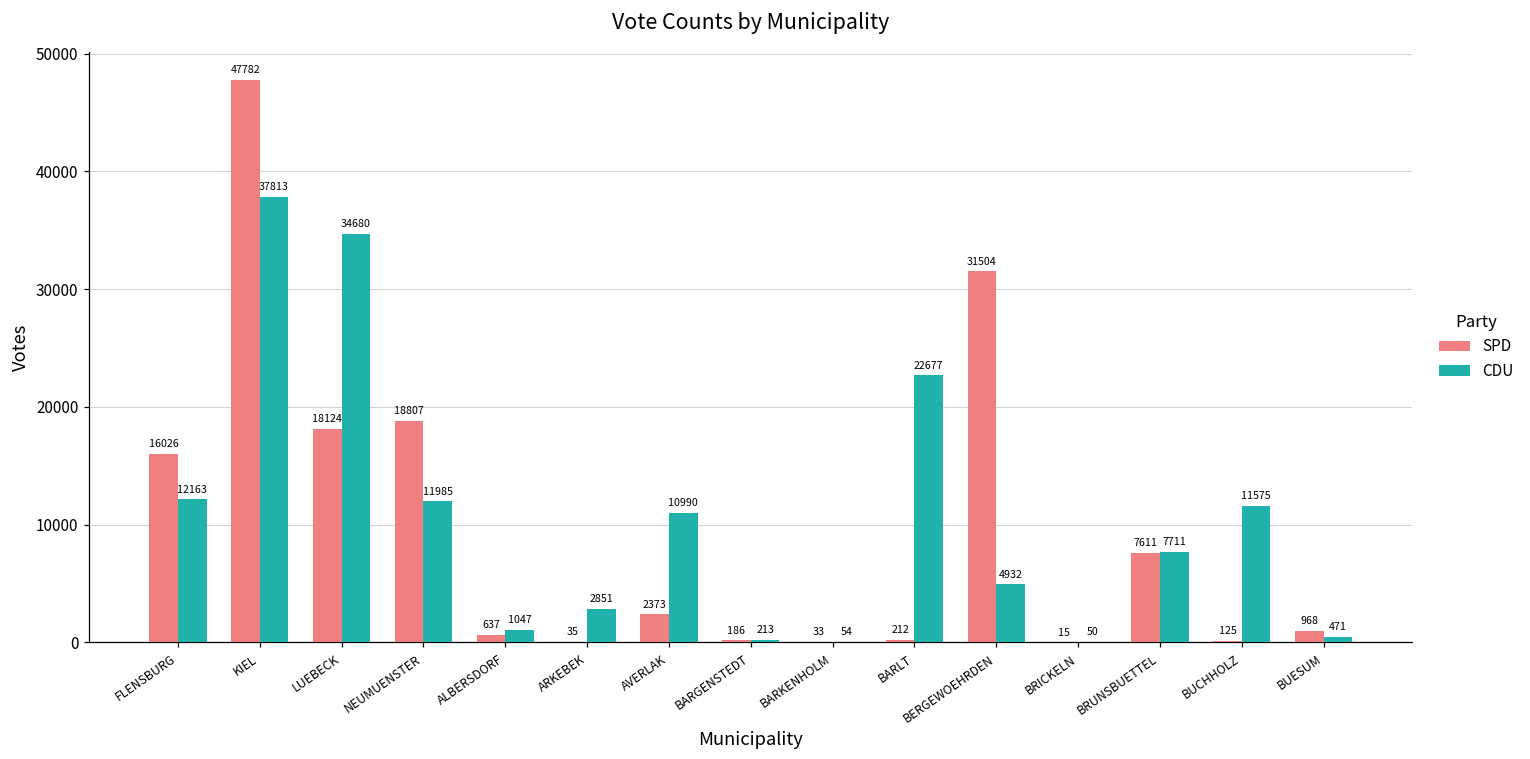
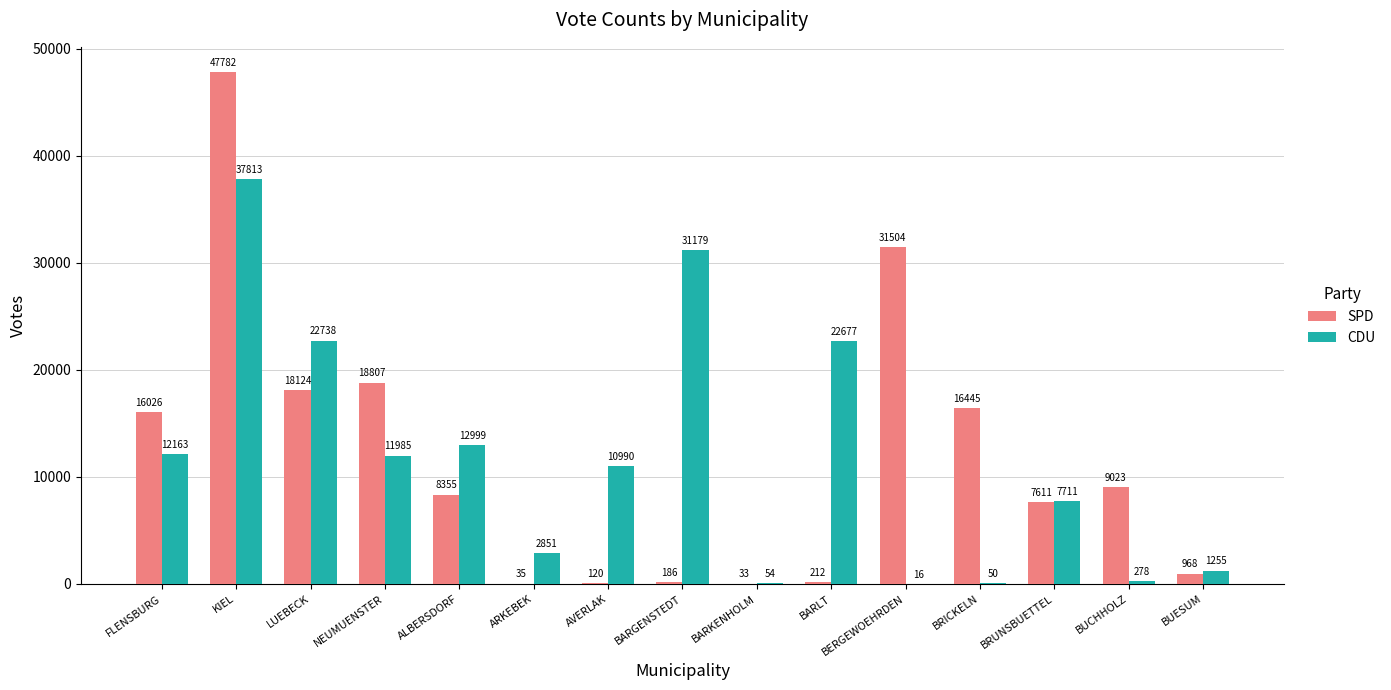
  {
    "SPD": {
      "FLENSBURG": 16026,
      "KIEL": 47782,
      "LUEBECK": 18124,
      "NEUMUENSTER": 18807,
-     "ALBERSDORF": 637,
+     "ALBERSDORF": 8355,
      "ARKEBEK": 35,
-     "AVERLAK": 2373,
+     "AVERLAK": 120,
      "BARGENSTEDT": 186,
      "BARKENHOLM": 33,
      "BARLT": 212,
      "BERGEWOEHRDEN": 31504,
-     "BRICKELN": 15,
+     "BRICKELN": 16445,
      "BRUNSBUETTEL": 7611,
-     "BUCHHOLZ": 125,
+     "BUCHHOLZ": 9023,
      "BUESUM": 968
    },
    "CDU": {
      "FLENSBURG": 12163,
      "KIEL": 37813,
-     "LUEBECK": 34680,
+     "LUEBECK": 22738,
      "NEUMUENSTER": 11985,
-     "ALBERSDORF": 1047,
+     "ALBERSDORF": 12999,
      "ARKEBEK": 2851,
      "AVERLAK": 10990,
-     "BARGENSTEDT": 213,
+     "BARGENSTEDT": 31179,
      "BARKENHOLM": 54,
      "BARLT": 22677,
-     "BERGEWOEHRDEN": 4932,
+     "BERGEWOEHRDEN": 16,
      "BRICKELN": 50,
      "BRUNSBUETTEL": 7711,
-     "BUCHHOLZ": 11575,
-     "BUESUM": 471
+     "BUCHHOLZ": 278,
+     "BUESUM": 1255
    }
  }
